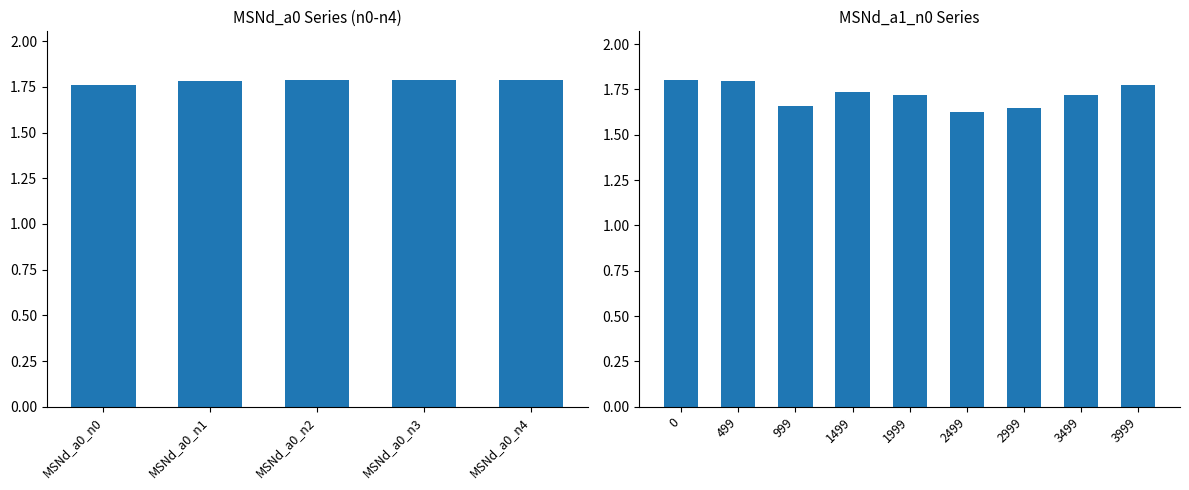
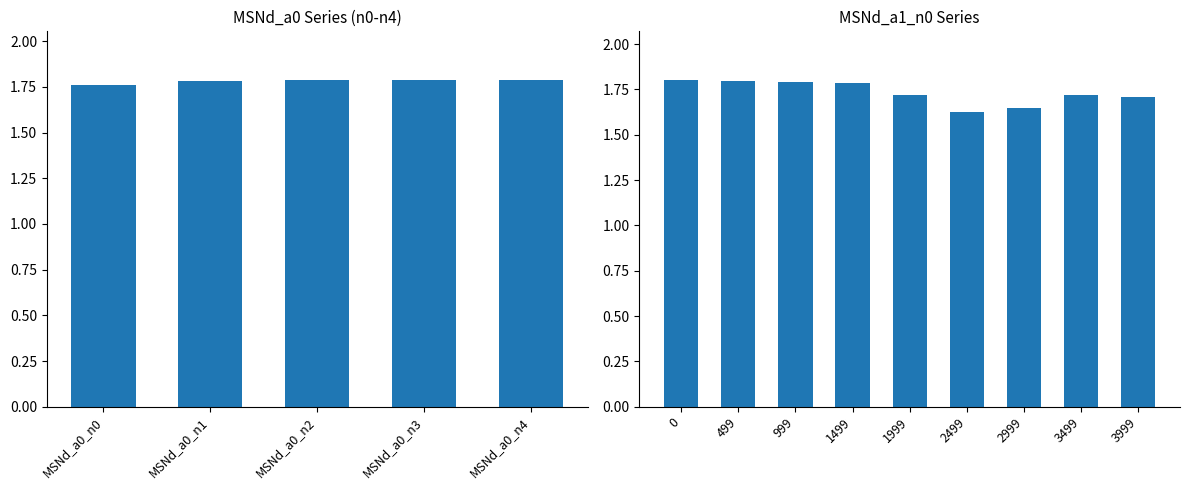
  {
    "MSNd_a0 Series (n0-n4)": {
      "MSNd_a0_n0": 1.76,
      "MSNd_a0_n1": 1.78,
      "MSNd_a0_n2": 1.79,
      "MSNd_a0_n3": 1.79,
      "MSNd_a0_n4": 1.79
    },
    "MSNd_a1_n0 Series": {
      "0": 1.80,
      "499": 1.80,
-     "999": 1.66,
-     "1499": 1.73,
+     "999": 1.79,
+     "1499": 1.78,
      "1999": 1.72,
      "2499": 1.63,
      "2999": 1.64,
      "3499": 1.72,
-     "3999": 1.78
+     "3999": 1.71
    }
  }
